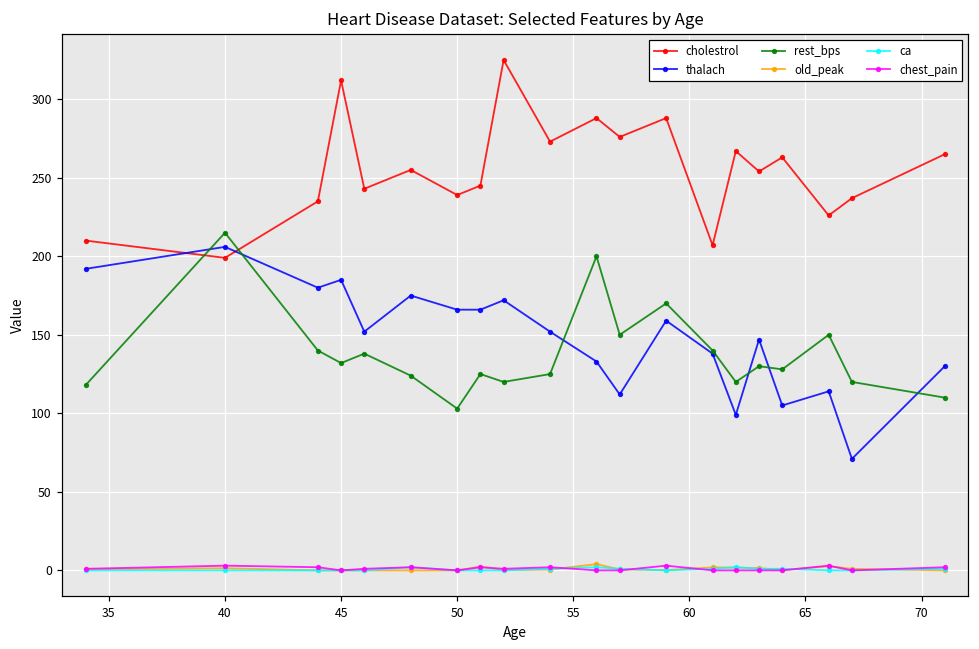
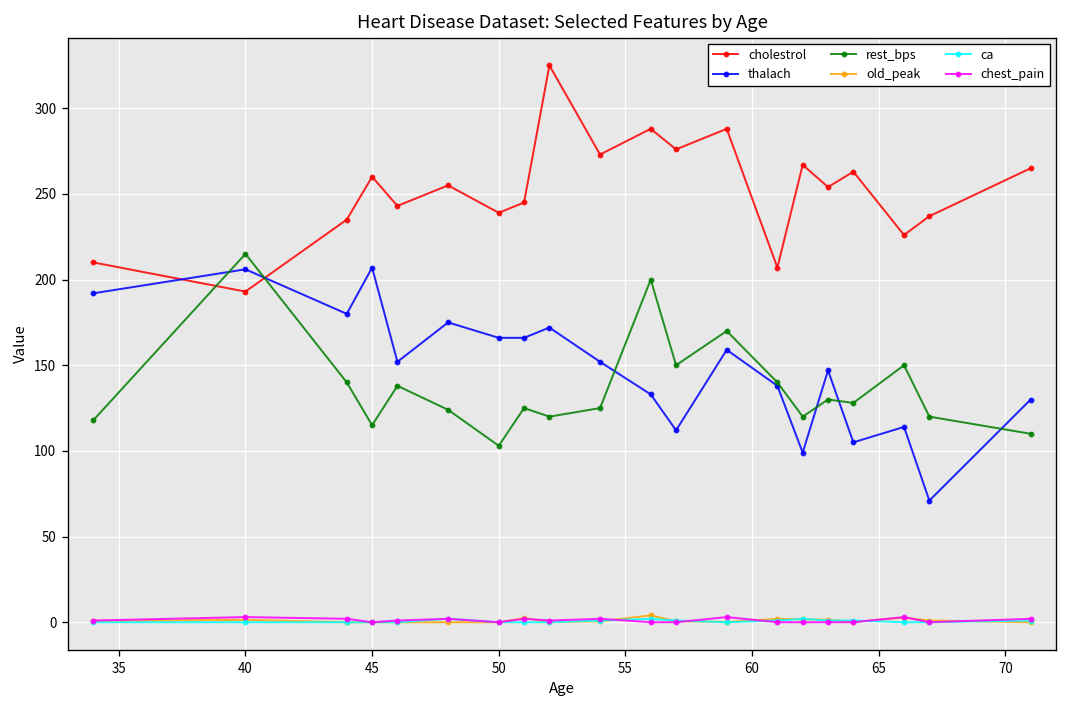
  {
    "cholestrol": {
-     "40": 199,
-     "45": 312,
+     "40": 193,
+     "45": 260,
      "50": 239
    },
    "thalach": {
      "40": 206,
-     "45": 185,
+     "45": 207,
      "50": 166
    },
    "rest_bps": {
      "40": 215,
-     "45": 132,
+     "45": 115,
      "50": 103
    }
  }
